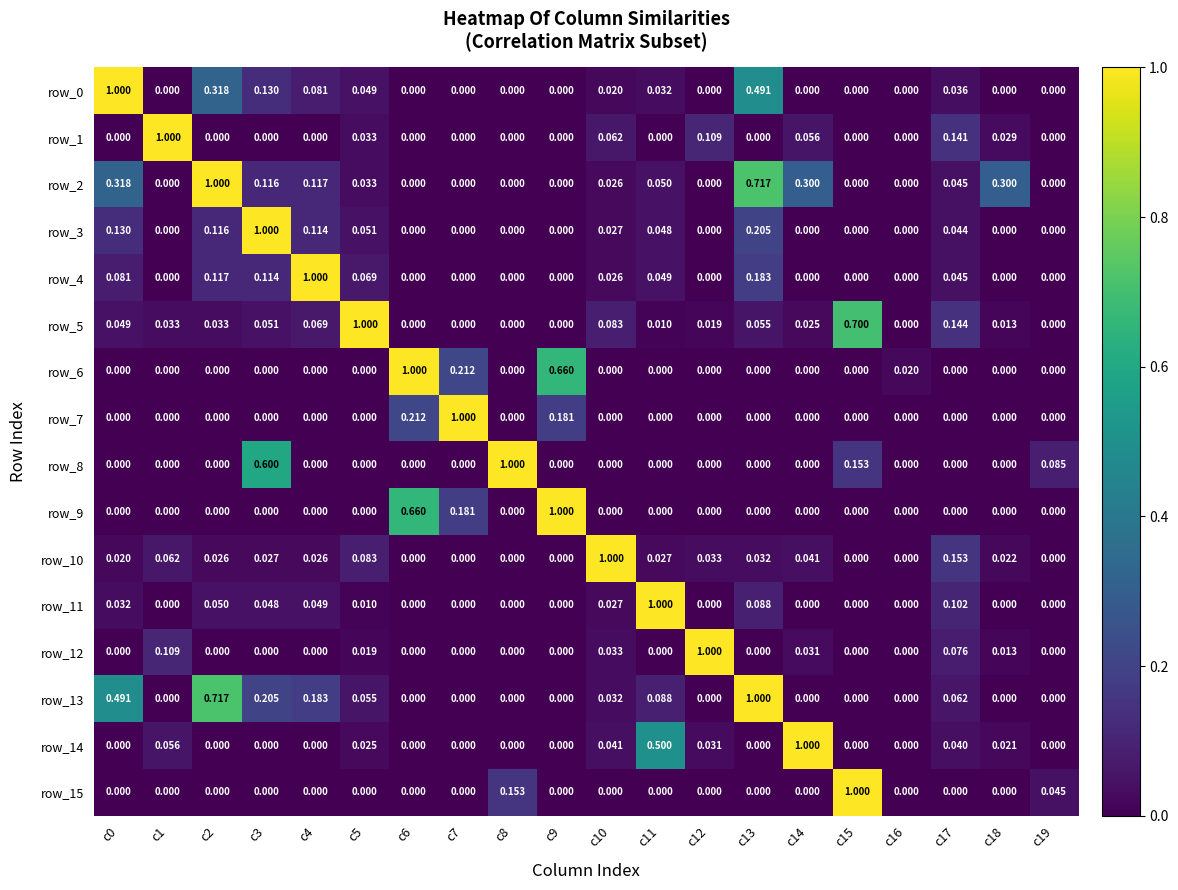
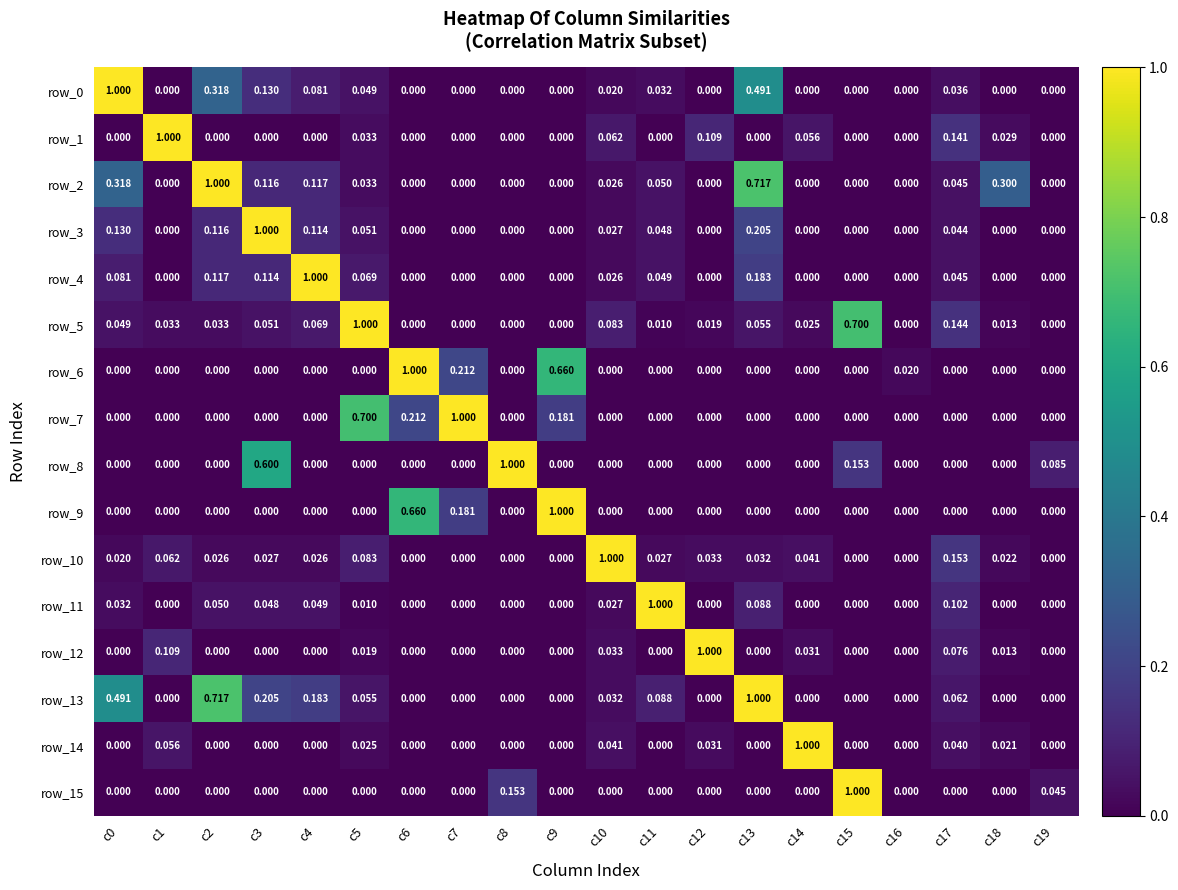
  {
    "row_2": {
      "c0": 0.318,
      "c1": 0.000,
      "c2": 1.000,
      "c3": 0.116,
      "c4": 0.117,
      "c5": 0.033,
      "c6": 0.000,
      "c7": 0.000,
      "c8": 0.000,
      "c9": 0.000,
      "c10": 0.026,
      "c11": 0.050,
      "c12": 0.000,
      "c13": 0.717,
-     "c14": 0.300,
+     "c14": 0.000,
      "c15": 0.000,
      "c16": 0.000,
      "c17": 0.045,
      "c18": 0.300,
      "c19": 0.000
    },
    "row_7": {
      "c0": 0.000,
      "c1": 0.000,
      "c2": 0.000,
      "c3": 0.000,
      "c4": 0.000,
-     "c5": 0.000,
+     "c5": 0.700,
      "c6": 0.212,
      "c7": 1.000,
      "c8": 0.000,
      "c9": 0.181,
      "c10": 0.000,
      "c11": 0.000,
      "c12": 0.000,
      "c13": 0.000,
      "c14": 0.000,
      "c15": 0.000,
      "c16": 0.000,
      "c17": 0.000,
      "c18": 0.000,
      "c19": 0.000
    },
    "row_14": {
      "c0": 0.000,
      "c1": 0.056,
      "c2": 0.000,
      "c3": 0.000,
      "c4": 0.000,
      "c5": 0.025,
      "c6": 0.000,
      "c7": 0.000,
      "c8": 0.000,
      "c9": 0.000,
      "c10": 0.041,
-     "c11": 0.500,
+     "c11": 0.000,
      "c12": 0.031,
      "c13": 0.000,
      "c14": 1.000,
      "c15": 0.000,
      "c16": 0.000,
      "c17": 0.040,
      "c18": 0.021,
      "c19": 0.000
    }
  }
